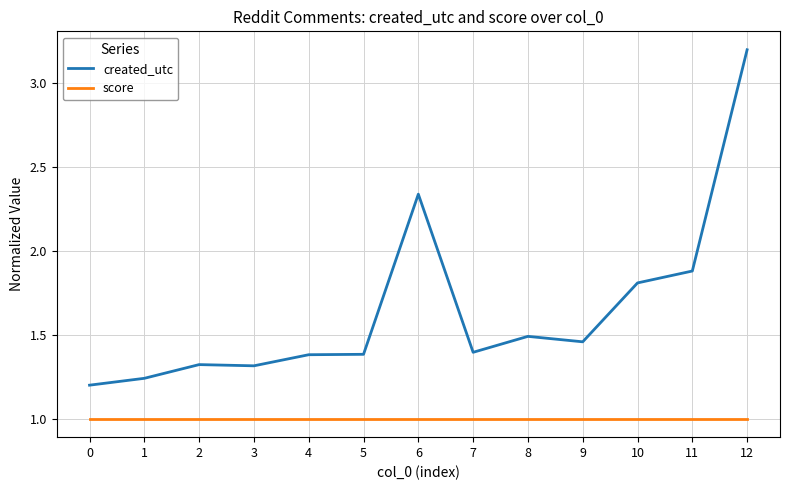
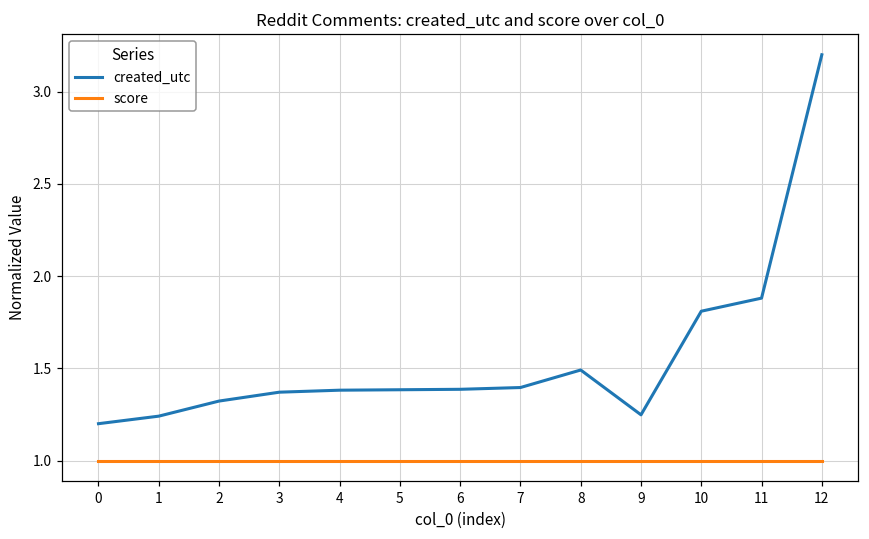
  {
    "created_utc": {
      "0": 1.20,
      "1": 1.24,
      "2": 1.32,
-     "3": 1.32,
+     "3": 1.37,
      "4": 1.38,
      "5": 1.38,
-     "6": 2.34,
+     "6": 1.39,
      "7": 1.40,
      "8": 1.49,
-     "9": 1.46,
+     "9": 1.25,
      "10": 1.81,
      "11": 1.88,
      "12": 3.20
    },
    "score": {
      "0": 1.00,
      "1": 1.00,
      "2": 1.00,
      "3": 1.00,
      "4": 1.00,
      "5": 1.00,
      "6": 1.00,
      "7": 1.00,
      "8": 1.00,
      "9": 1.00,
      "10": 1.00,
      "11": 1.00,
      "12": 1.00
    }
  }
